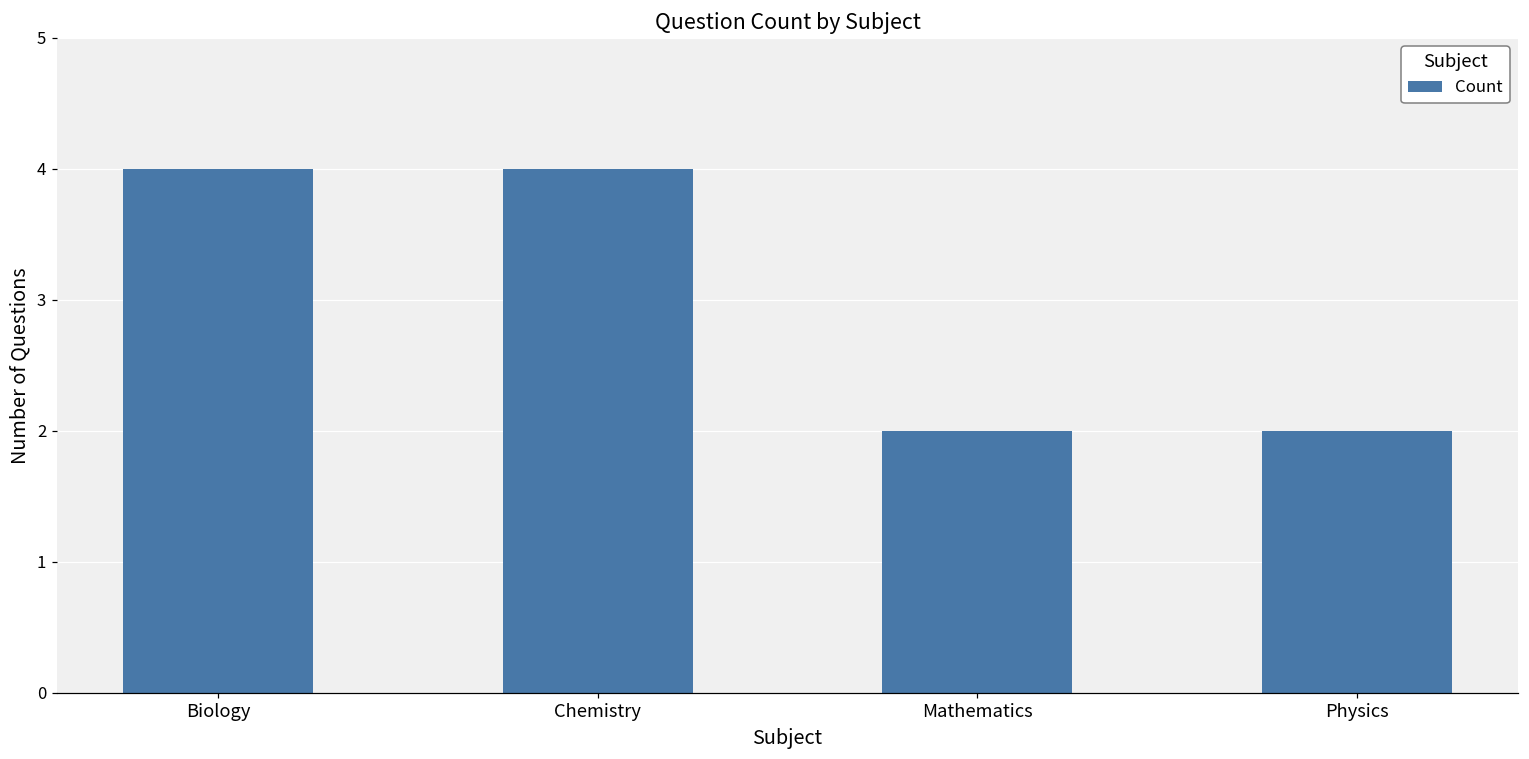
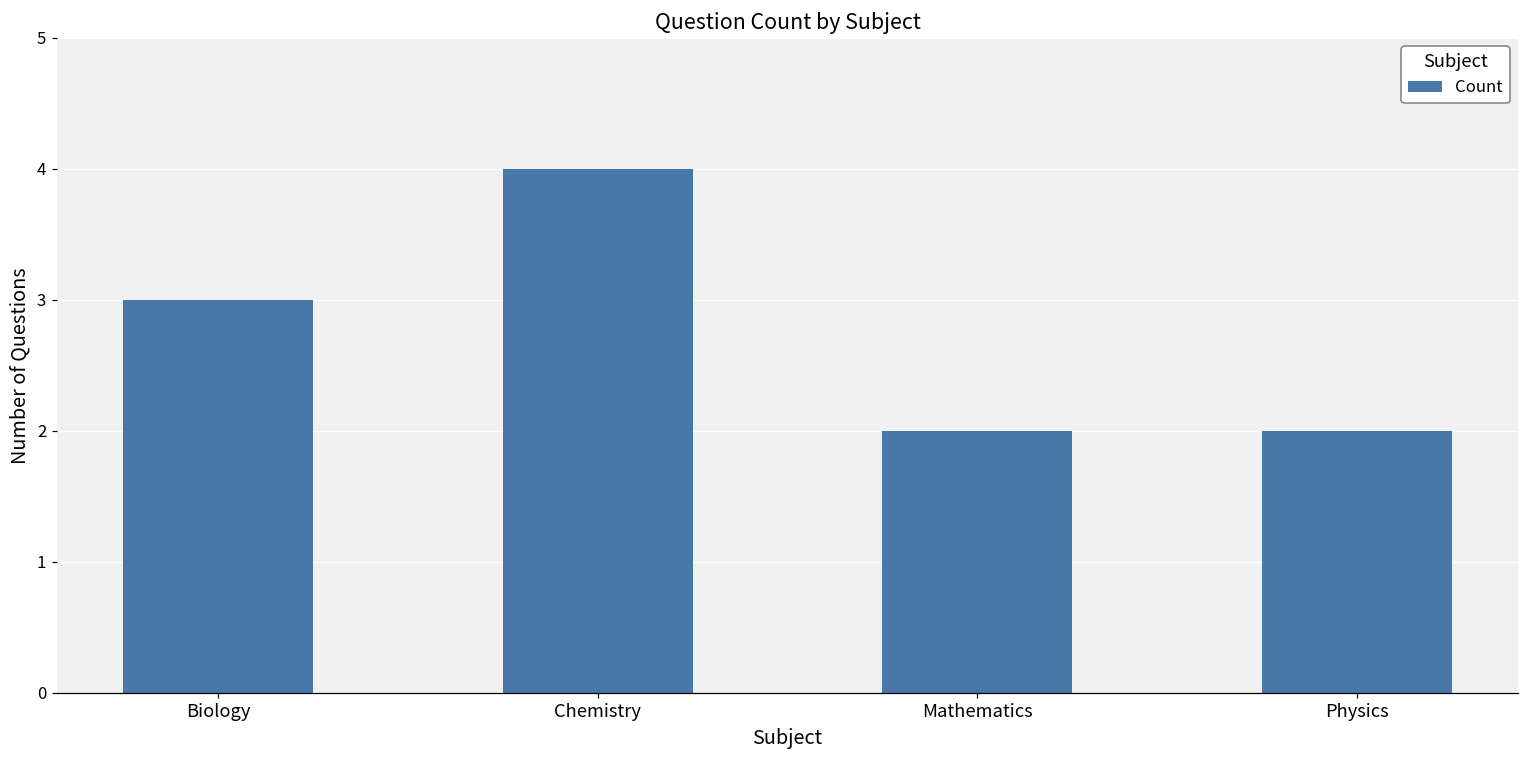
  {
-   "Biology": 4,
+   "Biology": 3,
    "Chemistry": 4,
    "Mathematics": 2,
    "Physics": 2
  }
